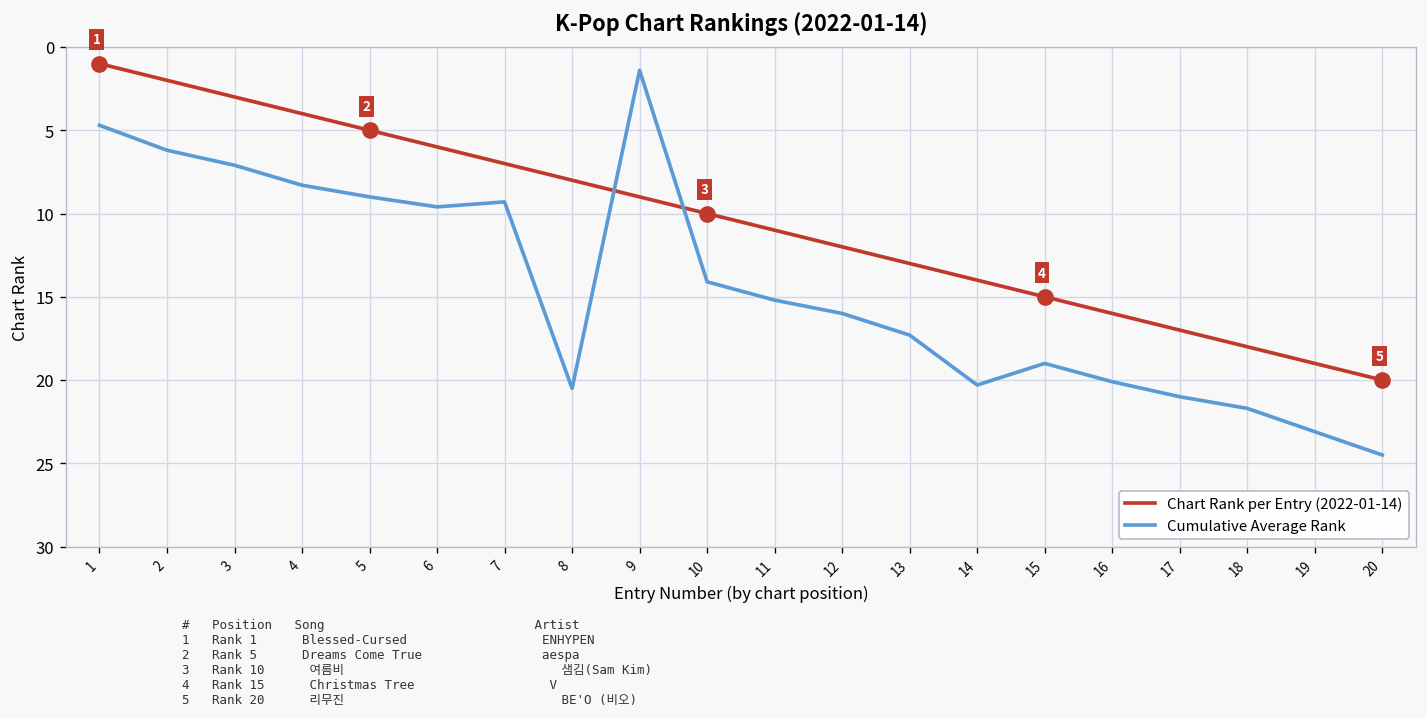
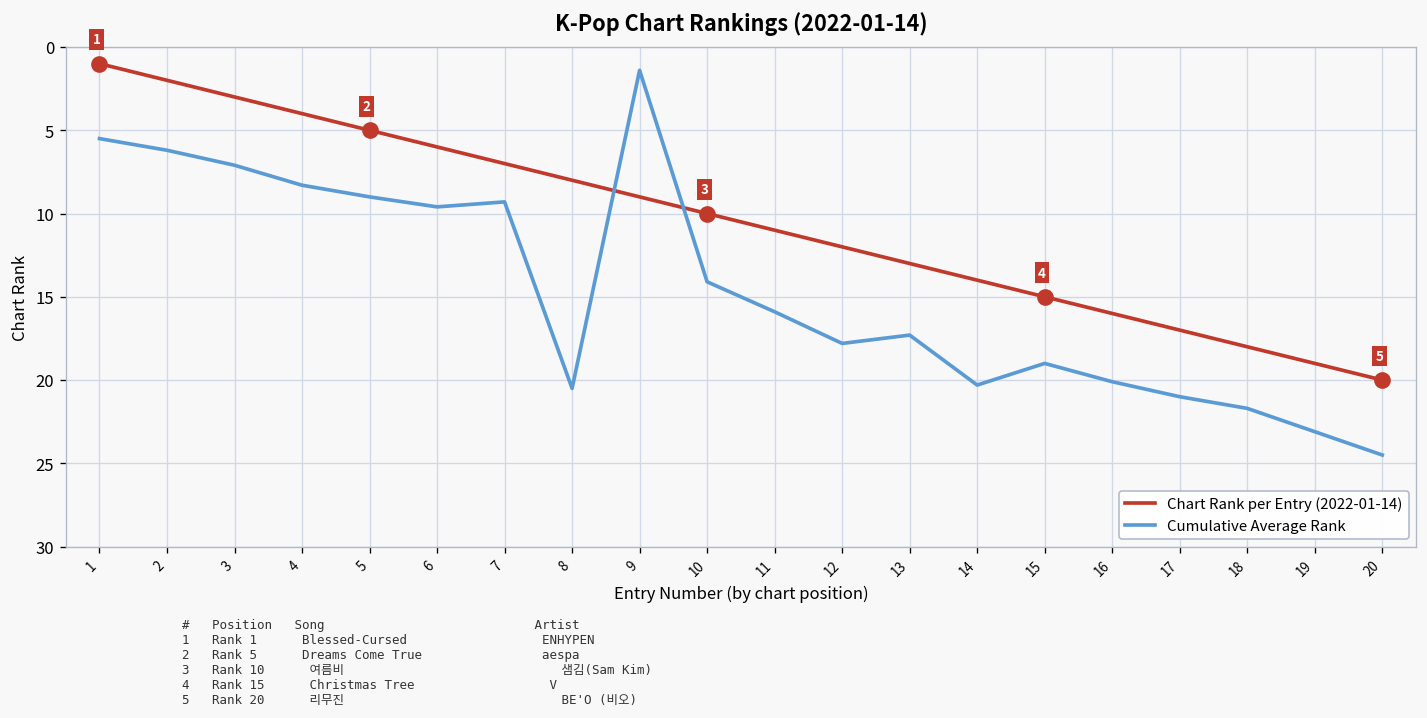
  {
    "Cumulative Average Rank": {
-     "1": 4.7,
+     "1": 5.5,
      "2": 6.2,
      "3": 7.1,
      "4": 8.3,
      "5": 9.0,
      "6": 9.6,
      "7": 9.3,
      "8": 20.5,
      "9": 1.4,
      "10": 14.1,
-     "11": 15.2,
-     "12": 16.0,
+     "11": 15.9,
+     "12": 17.8,
      "13": 17.3,
      "14": 20.3,
      "15": 19.0,
      "16": 20.1,
      "17": 21.0,
      "18": 21.7,
      "19": 23.1,
      "20": 24.5
    }
  }
